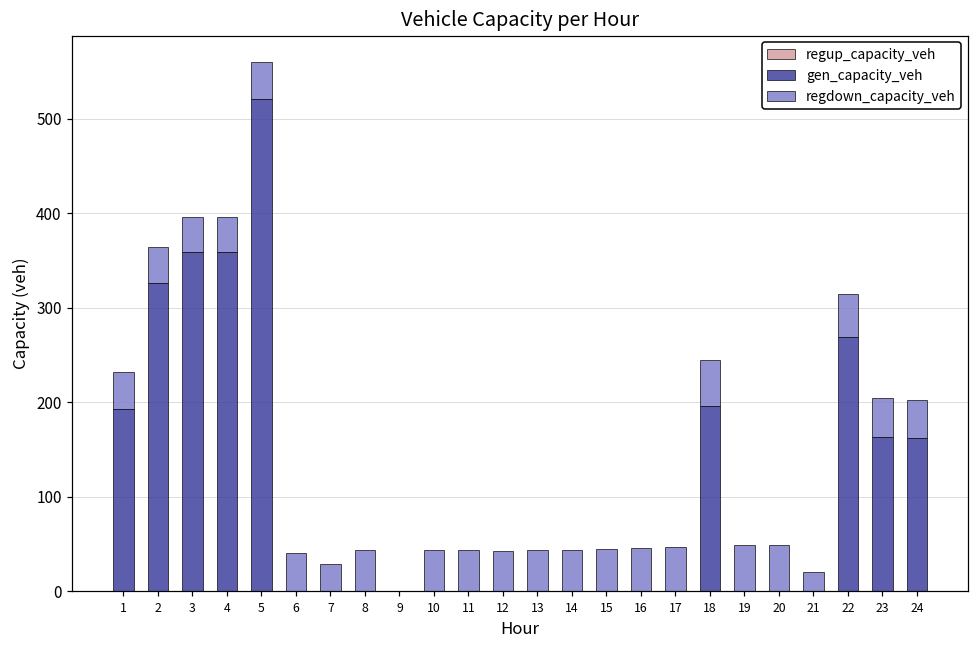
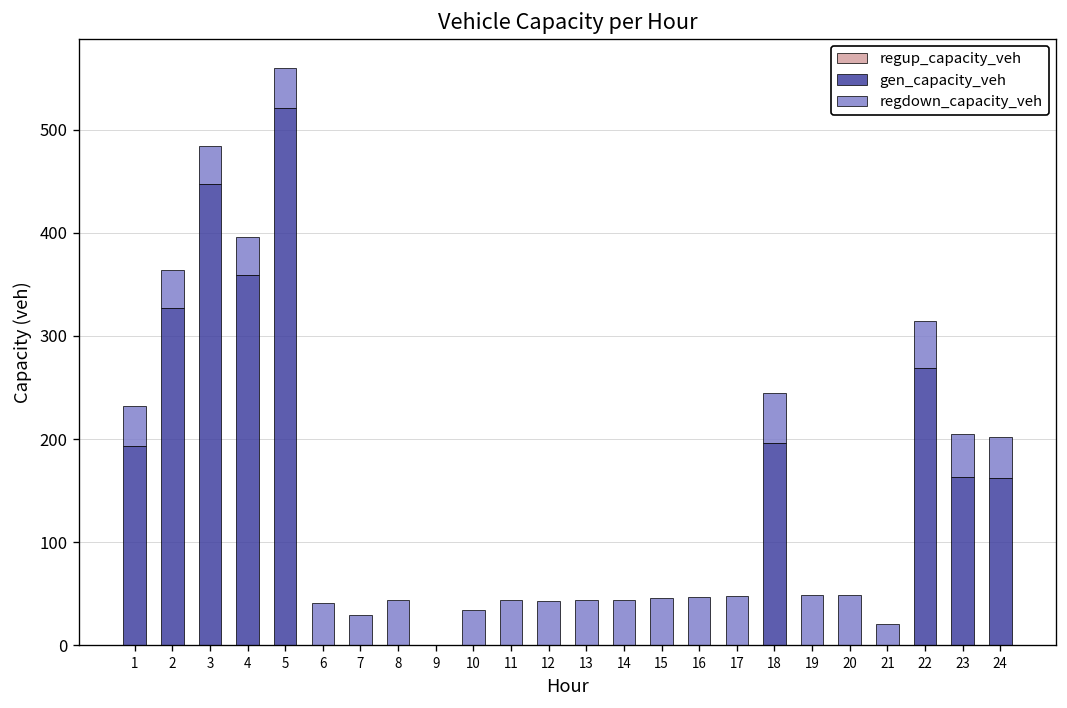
  {
    "regup_capacity_veh": {
      "1": 0,
      "2": 0,
      "3": 0,
      "4": 0,
      "5": 0,
      "6": 0,
      "7": 0,
      "8": 0,
      "9": 0,
      "10": 0,
      "11": 0,
      "12": 0,
      "13": 0,
      "14": 0,
      "15": 0,
      "16": 0,
      "17": 0,
      "18": 0,
      "19": 0,
      "20": 0,
      "21": 0,
      "22": 0,
      "23": 0,
      "24": 0
    },
    "gen_capacity_veh": {
      "1": 190,
      "2": 330,
-     "3": 360,
+     "3": 450,
      "4": 360,
      "5": 520,
      "6": 0,
      "7": 0,
      "8": 0,
      "9": 0,
      "10": 0,
      "11": 0,
      "12": 0,
      "13": 0,
      "14": 0,
      "15": 0,
      "16": 0,
      "17": 0,
      "18": 200,
      "19": 0,
      "20": 0,
      "21": 0,
      "22": 270,
      "23": 160,
      "24": 160
    },
    "regdown_capacity_veh": {
      "1": 40,
      "2": 40,
      "3": 40,
      "4": 40,
      "5": 40,
      "6": 40,
      "7": 30,
      "8": 40,
      "9": 0,
-     "10": 40,
+     "10": 30,
      "11": 40,
      "12": 40,
      "13": 40,
      "14": 40,
      "15": 50,
      "16": 50,
      "17": 50,
      "18": 50,
      "19": 50,
      "20": 50,
      "21": 20,
      "22": 50,
      "23": 40,
      "24": 40
    }
  }
